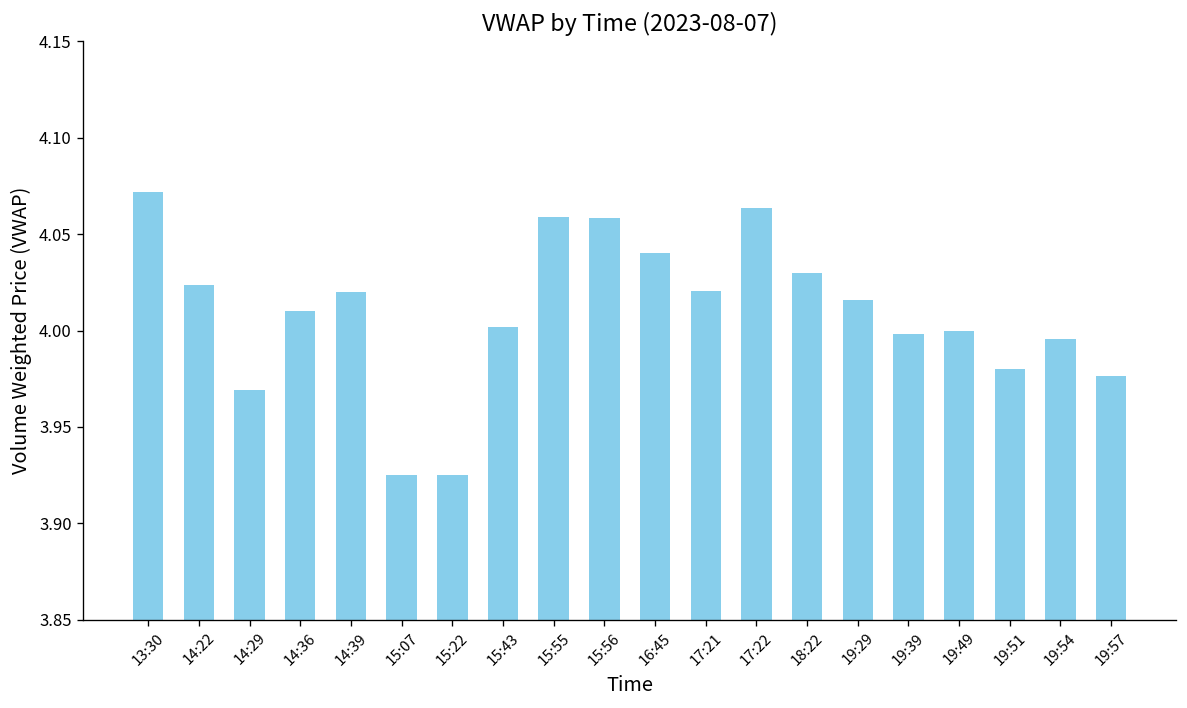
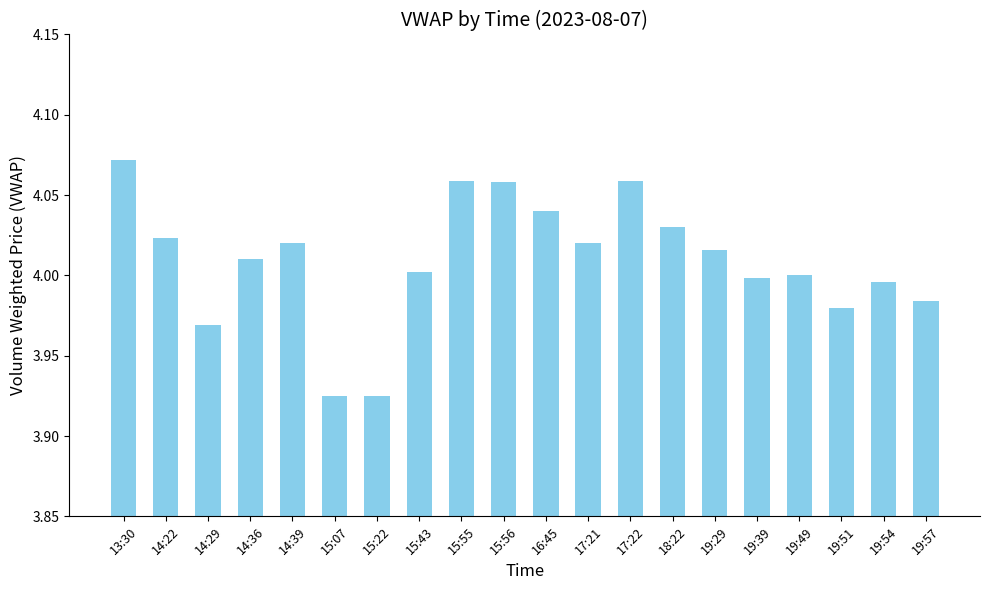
  {
    "13:30": 4.072,
    "14:22": 4.023,
    "14:29": 3.969,
    "14:36": 4.010,
    "14:39": 4.020,
    "15:07": 3.925,
    "15:22": 3.925,
    "15:43": 4.002,
    "15:55": 4.059,
    "15:56": 4.058,
    "16:45": 4.040,
    "17:21": 4.020,
-   "17:22": 4.064,
+   "17:22": 4.059,
    "18:22": 4.030,
    "19:29": 4.016,
    "19:39": 3.998,
    "19:49": 4.000,
    "19:51": 3.980,
    "19:54": 3.996,
-   "19:57": 3.977
+   "19:57": 3.984
  }
